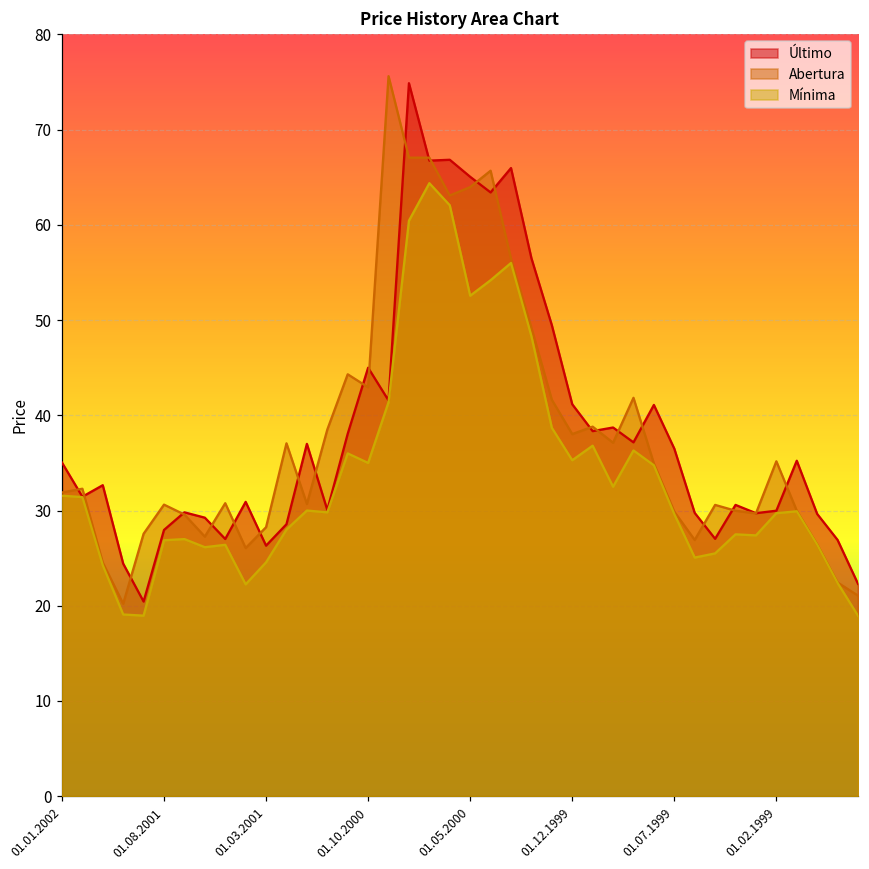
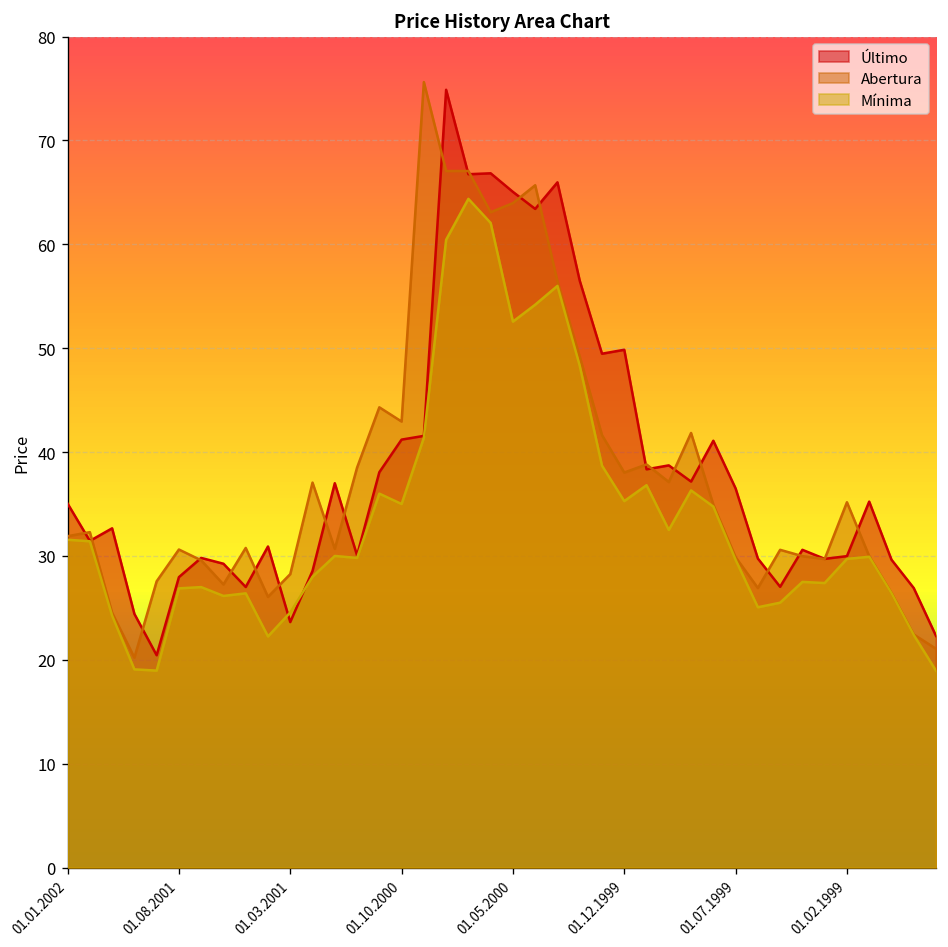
  {
    "Último": {
      "01.01.2002": 35,
      "01.08.2001": 28,
-     "01.03.2001": 26,
-     "01.10.2000": 45,
+     "01.03.2001": 24,
+     "01.10.2000": 41,
      "01.05.2000": 65,
-     "01.12.1999": 41,
+     "01.12.1999": 50,
      "01.07.1999": 37
    }
  }
